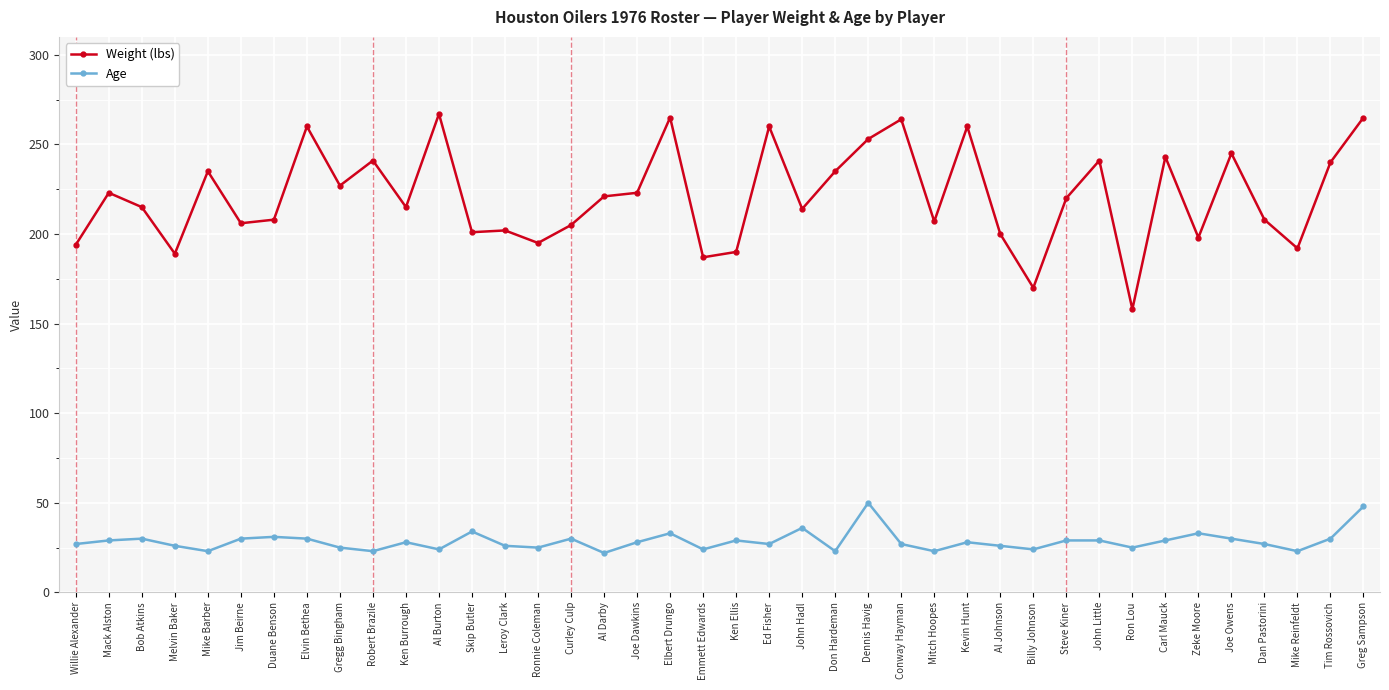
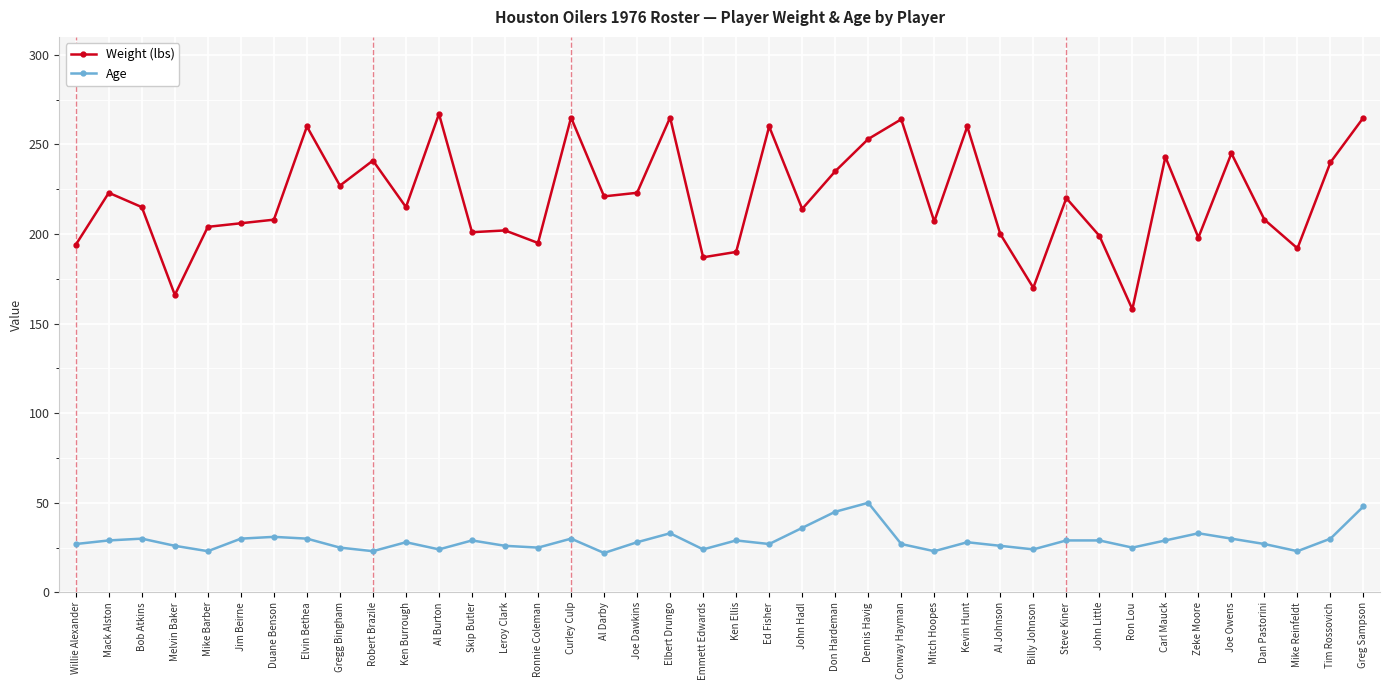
  {
    "Weight (lbs)": {
      "Willie Alexander": 194,
      "Mack Alston": 223,
      "Bob Atkins": 215,
-     "Melvin Baker": 189,
-     "Mike Barber": 235,
+     "Melvin Baker": 166,
+     "Mike Barber": 204,
      "Jim Beirne": 206,
      "Duane Benson": 208,
      "Elvin Bethea": 260,
      "Gregg Bingham": 227,
      "Robert Brazile": 241,
      "Ken Burrough": 215,
      "Al Burton": 267,
      "Skip Butler": 201,
      "Leroy Clark": 202,
      "Ronnie Coleman": 195,
-     "Curley Culp": 205,
+     "Curley Culp": 265,
      "Al Darby": 221,
      "Joe Dawkins": 223,
      "Elbert Drungo": 265,
      "Emmett Edwards": 187,
      "Ken Ellis": 190,
      "Ed Fisher": 260,
      "John Hadl": 214,
      "Don Hardeman": 235,
      "Dennis Havig": 253,
      "Conway Hayman": 264,
      "Mitch Hoopes": 207,
      "Kevin Hunt": 260,
      "Al Johnson": 200,
      "Billy Johnson": 170,
      "Steve Kiner": 220,
-     "John Little": 241,
+     "John Little": 199,
      "Ron Lou": 158,
      "Carl Mauck": 243,
      "Zeke Moore": 198,
      "Joe Owens": 245,
      "Dan Pastorini": 208,
      "Mike Reinfeldt": 192,
      "Tim Rossovich": 240,
      "Greg Sampson": 265
    },
    "Age": {
      "Willie Alexander": 27,
      "Mack Alston": 29,
      "Bob Atkins": 30,
      "Melvin Baker": 26,
      "Mike Barber": 23,
      "Jim Beirne": 30,
      "Duane Benson": 31,
      "Elvin Bethea": 30,
      "Gregg Bingham": 25,
      "Robert Brazile": 23,
      "Ken Burrough": 28,
      "Al Burton": 24,
-     "Skip Butler": 34,
+     "Skip Butler": 29,
      "Leroy Clark": 26,
      "Ronnie Coleman": 25,
      "Curley Culp": 30,
      "Al Darby": 22,
      "Joe Dawkins": 28,
      "Elbert Drungo": 33,
      "Emmett Edwards": 24,
      "Ken Ellis": 29,
      "Ed Fisher": 27,
      "John Hadl": 36,
-     "Don Hardeman": 23,
+     "Don Hardeman": 45,
      "Dennis Havig": 50,
      "Conway Hayman": 27,
      "Mitch Hoopes": 23,
      "Kevin Hunt": 28,
      "Al Johnson": 26,
      "Billy Johnson": 24,
      "Steve Kiner": 29,
      "John Little": 29,
      "Ron Lou": 25,
      "Carl Mauck": 29,
      "Zeke Moore": 33,
      "Joe Owens": 30,
      "Dan Pastorini": 27,
      "Mike Reinfeldt": 23,
      "Tim Rossovich": 30,
      "Greg Sampson": 48
    }
  }
